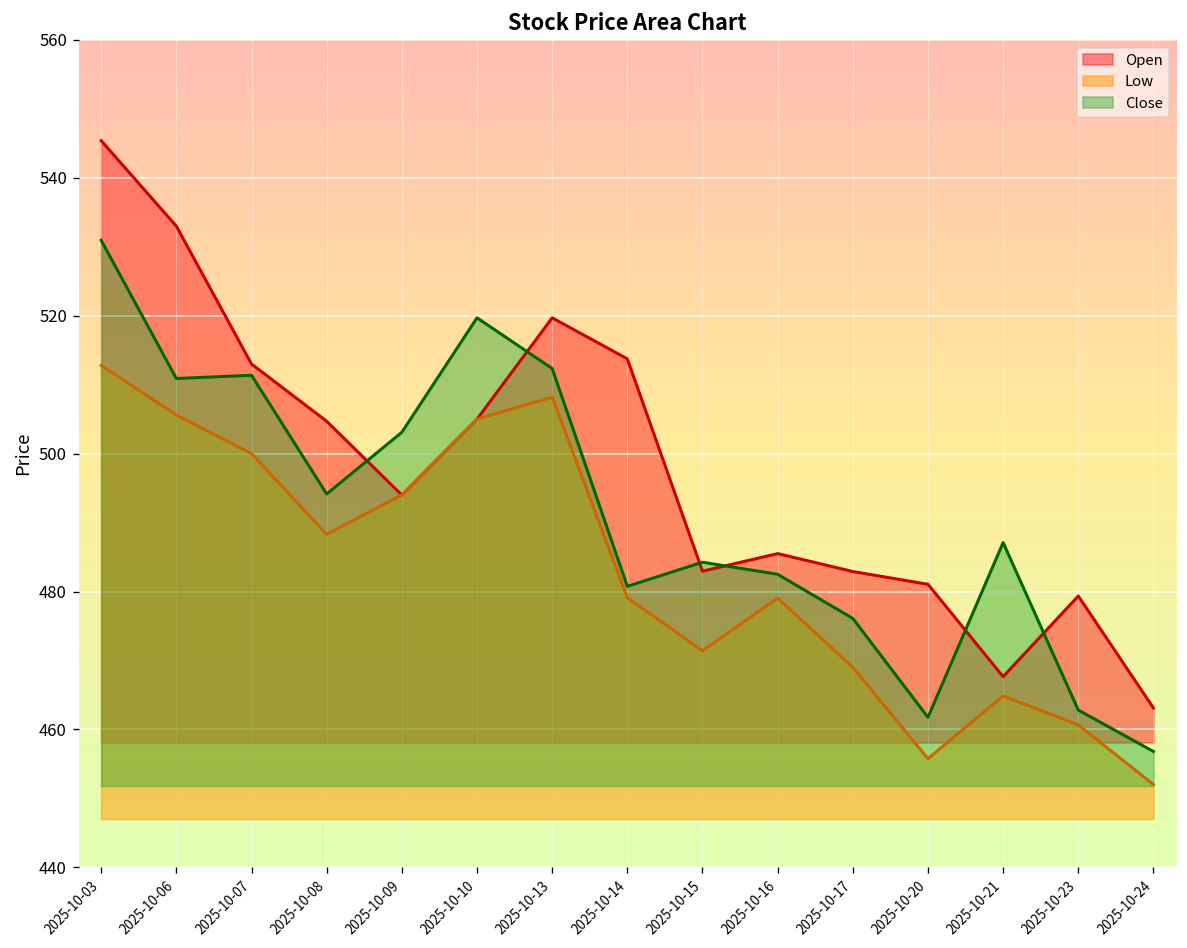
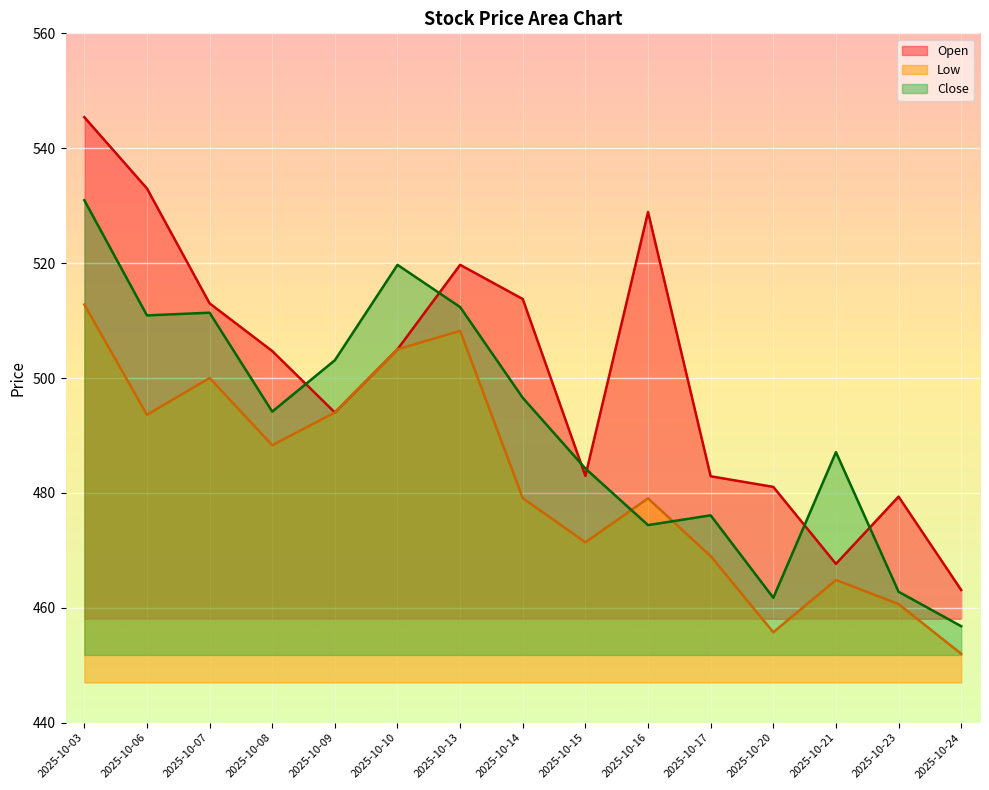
  {
    "Open": {
      "2025-10-03": 545,
      "2025-10-06": 533,
      "2025-10-07": 513,
      "2025-10-08": 505,
      "2025-10-13": 520,
      "2025-10-14": 514,
      "2025-10-15": 483,
-     "2025-10-16": 486,
+     "2025-10-16": 529,
      "2025-10-17": 483,
      "2025-10-20": 481,
      "2025-10-21": 468,
      "2025-10-23": 479,
      "2025-10-24": 463
    },
    "Low": {
      "2025-10-03": 513,
-     "2025-10-06": 506,
+     "2025-10-06": 494,
      "2025-10-07": 500,
      "2025-10-08": 488,
      "2025-10-13": 508,
      "2025-10-14": 479,
      "2025-10-15": 471,
      "2025-10-16": 479,
      "2025-10-17": 469,
      "2025-10-20": 456,
      "2025-10-21": 465,
      "2025-10-23": 461,
      "2025-10-24": 452
    },
    "Close": {
      "2025-10-03": 531,
      "2025-10-06": 511,
      "2025-10-07": 511,
      "2025-10-08": 494,
      "2025-10-09": 503,
      "2025-10-10": 520,
      "2025-10-13": 512,
-     "2025-10-14": 481,
+     "2025-10-14": 497,
      "2025-10-15": 484,
-     "2025-10-16": 483,
+     "2025-10-16": 474,
      "2025-10-17": 476,
      "2025-10-20": 462,
      "2025-10-21": 487,
      "2025-10-23": 463,
      "2025-10-24": 457
    }
  }
